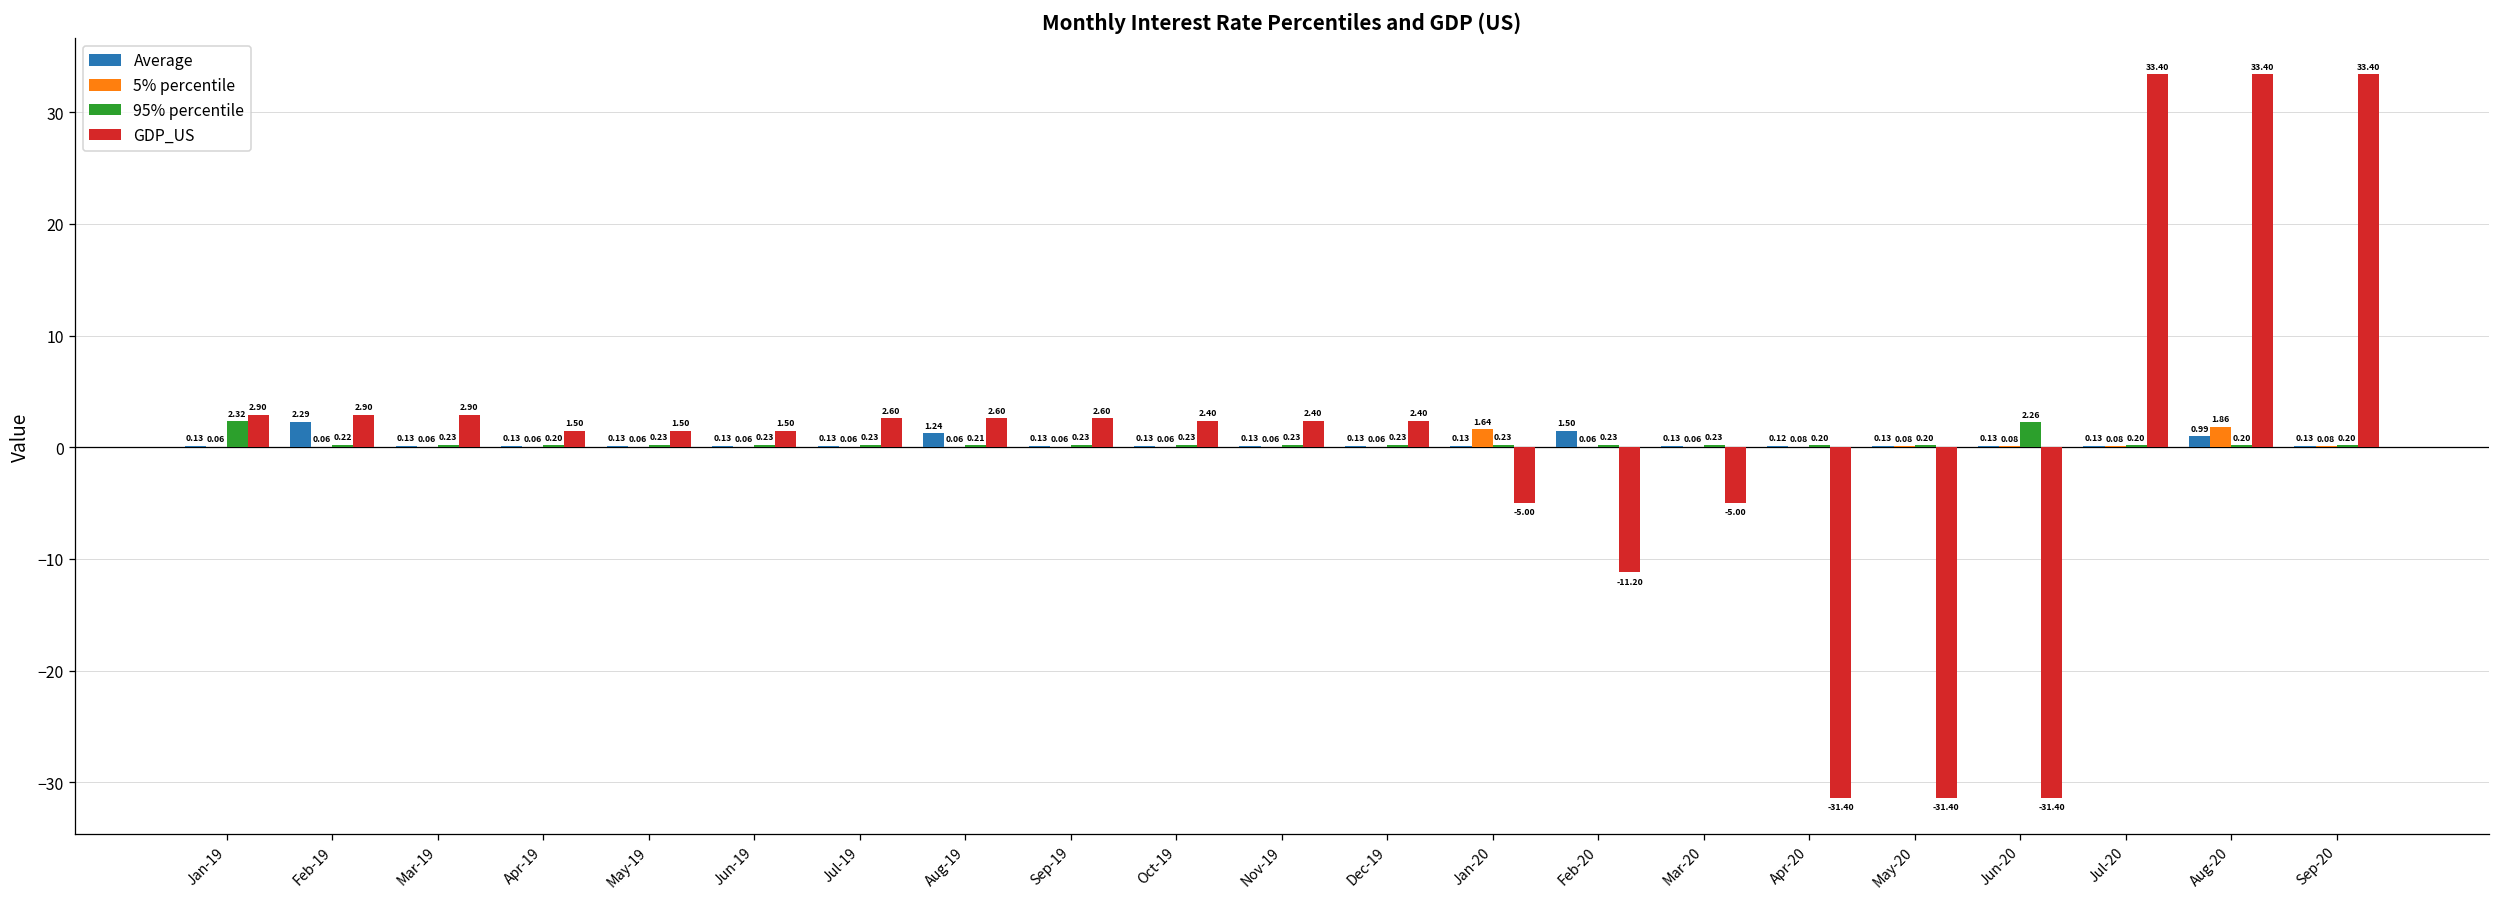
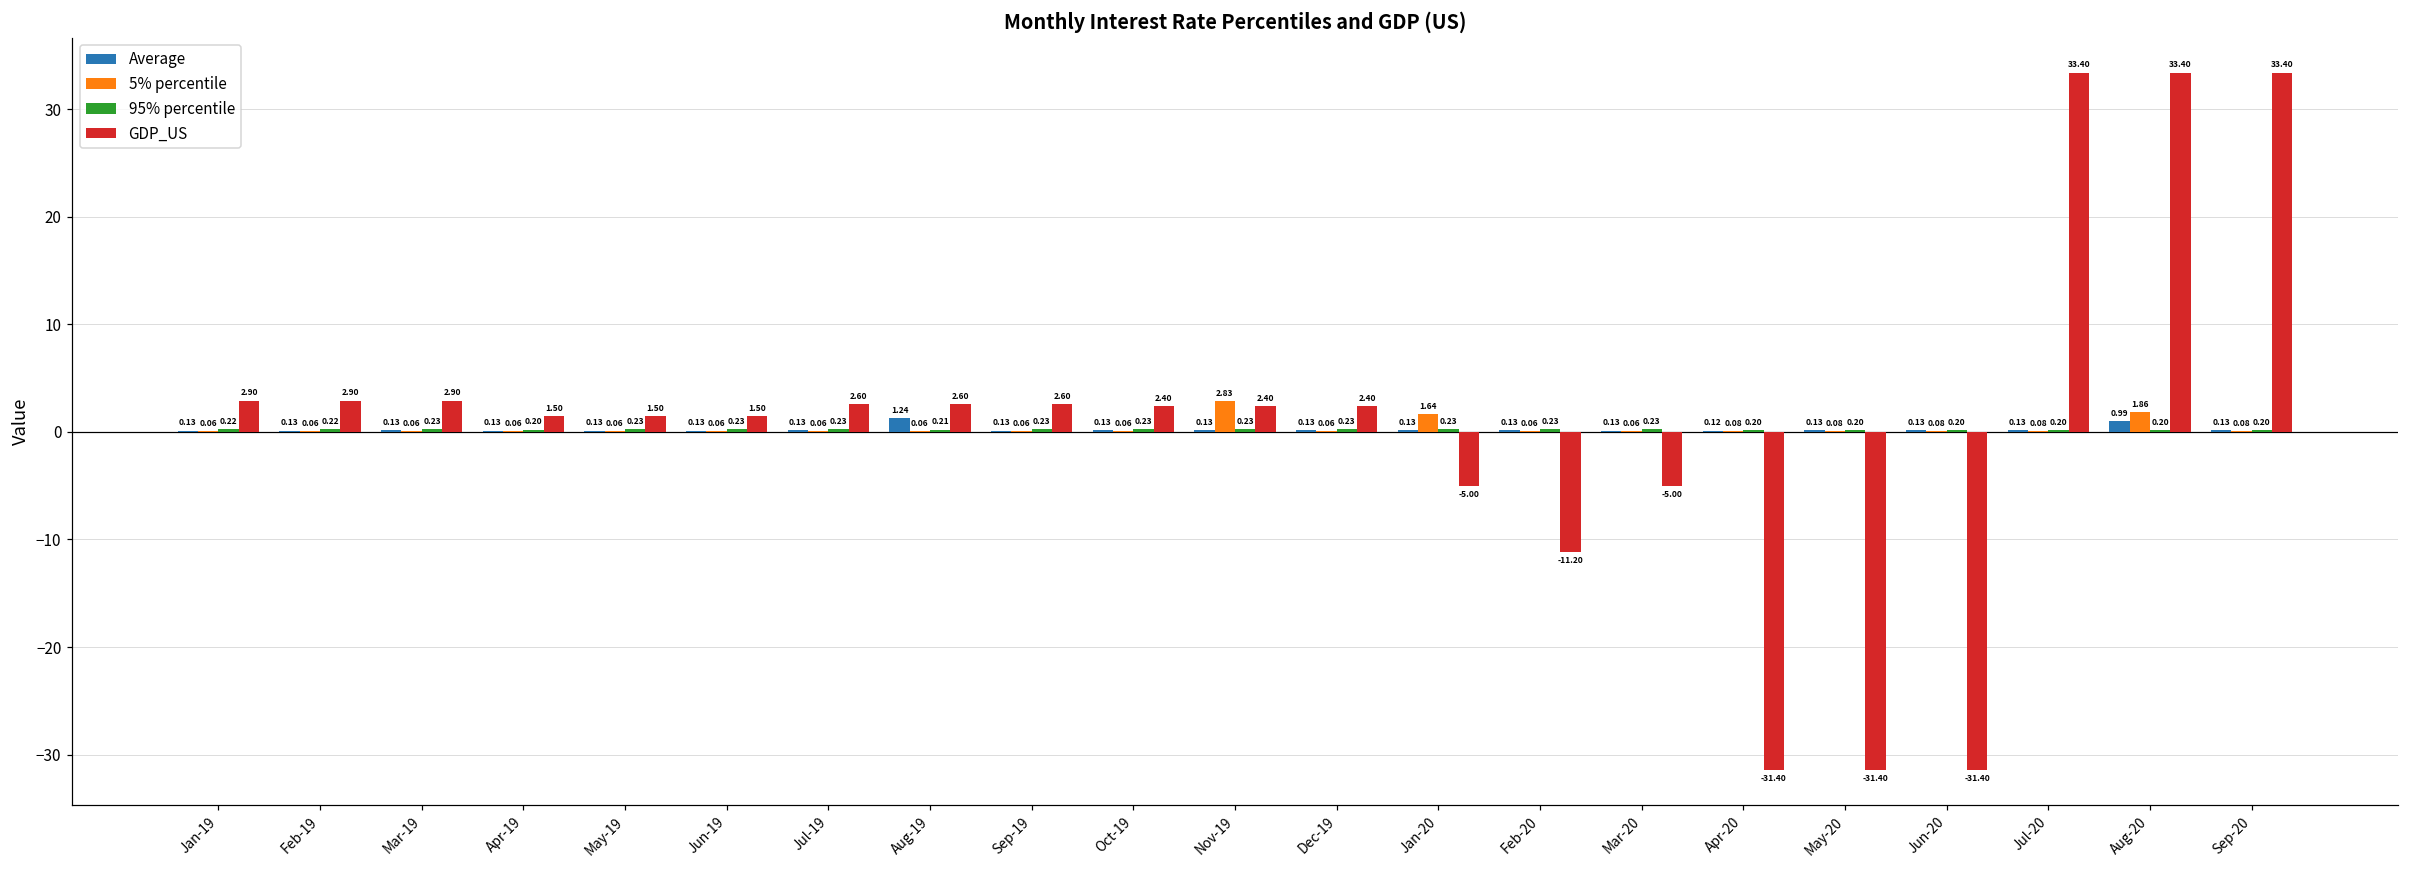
  {
    "Average": {
      "Jan-19": 0.13,
-     "Feb-19": 2.29,
+     "Feb-19": 0.13,
      "Mar-19": 0.13,
      "Apr-19": 0.13,
      "May-19": 0.13,
      "Jun-19": 0.13,
      "Jul-19": 0.13,
      "Aug-19": 1.24,
      "Sep-19": 0.13,
      "Oct-19": 0.13,
      "Nov-19": 0.13,
      "Dec-19": 0.13,
      "Jan-20": 0.13,
-     "Feb-20": 1.50,
+     "Feb-20": 0.13,
      "Mar-20": 0.13,
      "Apr-20": 0.12,
      "May-20": 0.13,
      "Jun-20": 0.13,
      "Jul-20": 0.13,
      "Aug-20": 0.99,
      "Sep-20": 0.13
    },
    "5% percentile": {
      "Jan-19": 0.06,
      "Feb-19": 0.06,
      "Mar-19": 0.06,
      "Apr-19": 0.06,
      "May-19": 0.06,
      "Jun-19": 0.06,
      "Jul-19": 0.06,
      "Aug-19": 0.06,
      "Sep-19": 0.06,
      "Oct-19": 0.06,
-     "Nov-19": 0.06,
+     "Nov-19": 2.83,
      "Dec-19": 0.06,
      "Jan-20": 1.64,
      "Feb-20": 0.06,
      "Mar-20": 0.06,
      "Apr-20": 0.08,
      "May-20": 0.08,
      "Jun-20": 0.08,
      "Jul-20": 0.08,
      "Aug-20": 1.86,
      "Sep-20": 0.08
    },
    "95% percentile": {
-     "Jan-19": 2.32,
+     "Jan-19": 0.22,
      "Feb-19": 0.22,
      "Mar-19": 0.23,
      "Apr-19": 0.20,
      "May-19": 0.23,
      "Jun-19": 0.23,
      "Jul-19": 0.23,
      "Aug-19": 0.21,
      "Sep-19": 0.23,
      "Oct-19": 0.23,
      "Nov-19": 0.23,
      "Dec-19": 0.23,
      "Jan-20": 0.23,
      "Feb-20": 0.23,
      "Mar-20": 0.23,
      "Apr-20": 0.20,
      "May-20": 0.20,
-     "Jun-20": 2.26,
+     "Jun-20": 0.20,
      "Jul-20": 0.20,
      "Aug-20": 0.20,
      "Sep-20": 0.20
    },
    "GDP_US": {
      "Jan-19": 2.90,
      "Feb-19": 2.90,
      "Mar-19": 2.90,
      "Apr-19": 1.50,
      "May-19": 1.50,
      "Jun-19": 1.50,
      "Jul-19": 2.60,
      "Aug-19": 2.60,
      "Sep-19": 2.60,
      "Oct-19": 2.40,
      "Nov-19": 2.40,
      "Dec-19": 2.40,
      "Jan-20": -5.00,
      "Feb-20": -11.20,
      "Mar-20": -5.00,
      "Apr-20": -31.40,
      "May-20": -31.40,
      "Jun-20": -31.40,
      "Jul-20": 33.40,
      "Aug-20": 33.40,
      "Sep-20": 33.40
    }
  }
